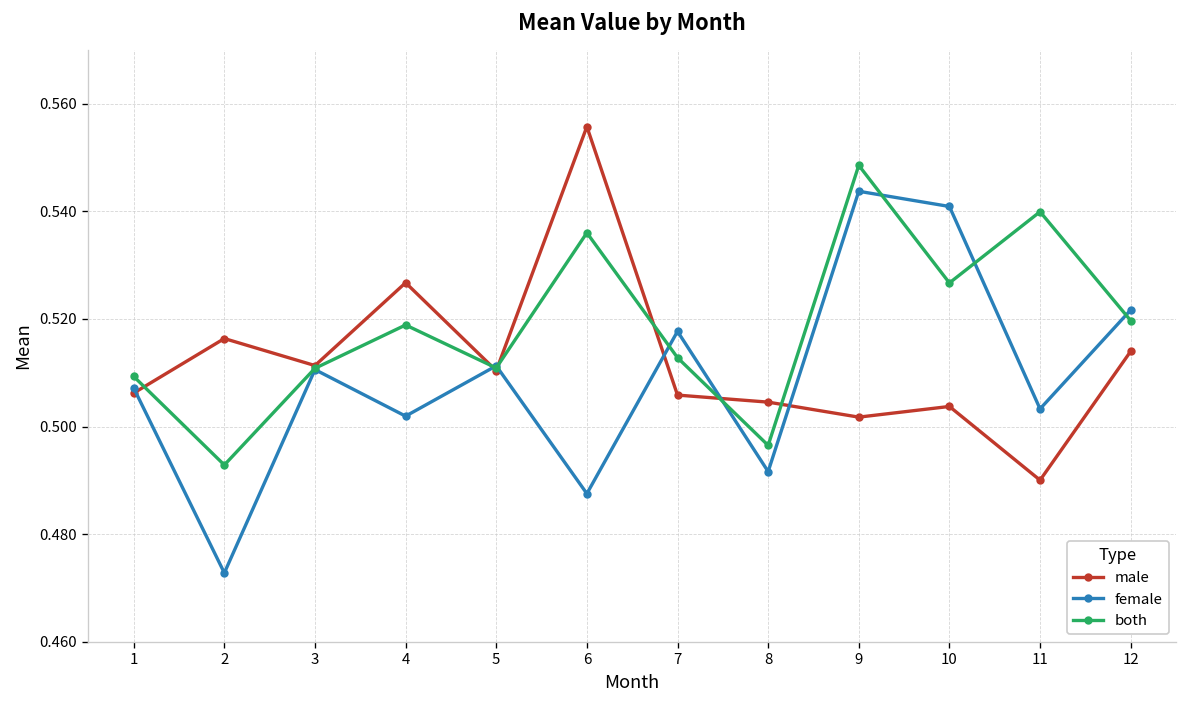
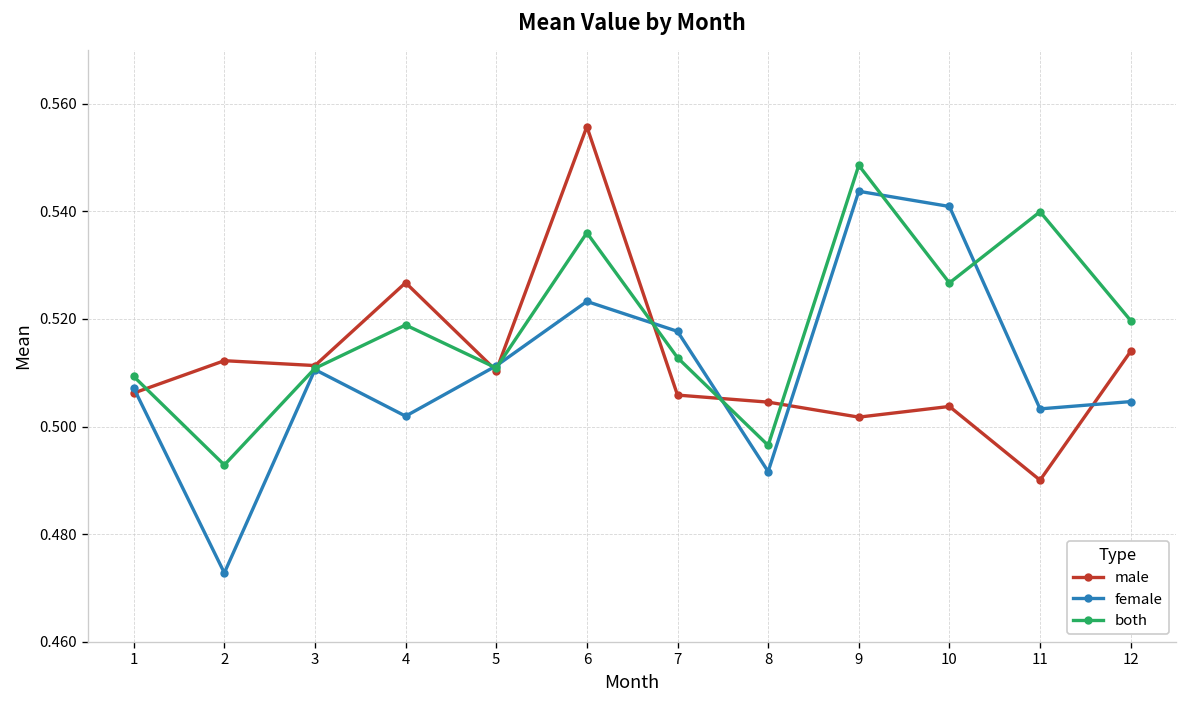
  {
    "male": {
      "1": 0.506,
-     "2": 0.516,
+     "2": 0.512,
      "4": 0.527,
      "6": 0.556,
      "7": 0.506,
      "8": 0.505,
      "9": 0.502,
      "10": 0.504,
      "11": 0.490,
      "12": 0.514
    },
    "female": {
      "1": 0.507,
      "2": 0.473,
      "4": 0.502,
-     "6": 0.488,
+     "6": 0.523,
      "7": 0.518,
      "8": 0.492,
      "9": 0.544,
      "10": 0.541,
      "11": 0.503,
-     "12": 0.522
+     "12": 0.505
    },
    "both": {
      "1": 0.509,
      "2": 0.493,
      "4": 0.519,
      "6": 0.536,
      "7": 0.513,
      "8": 0.496,
      "9": 0.549,
      "10": 0.527,
      "11": 0.540,
      "12": 0.520
    }
  }
